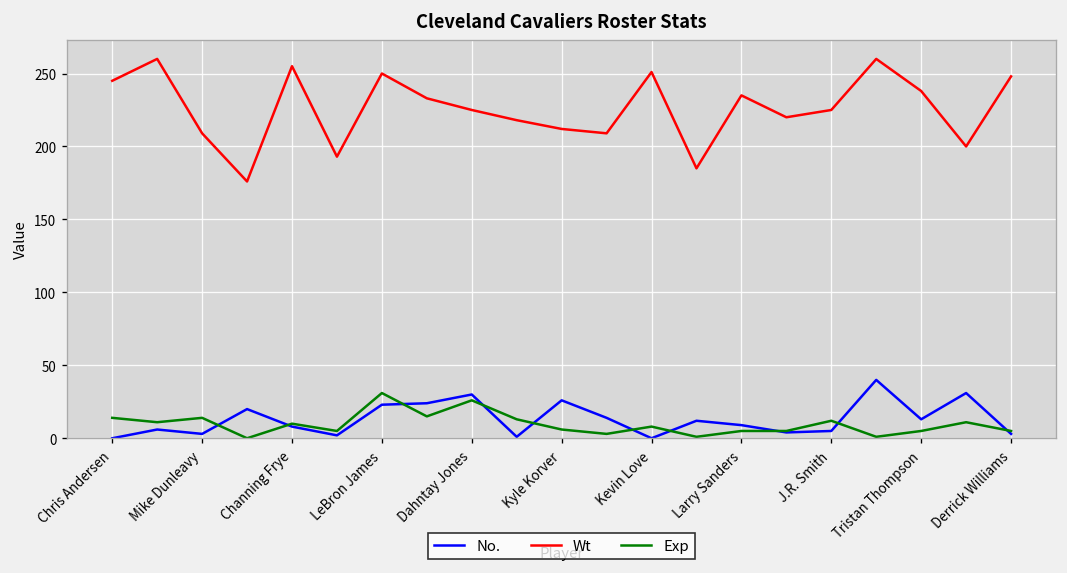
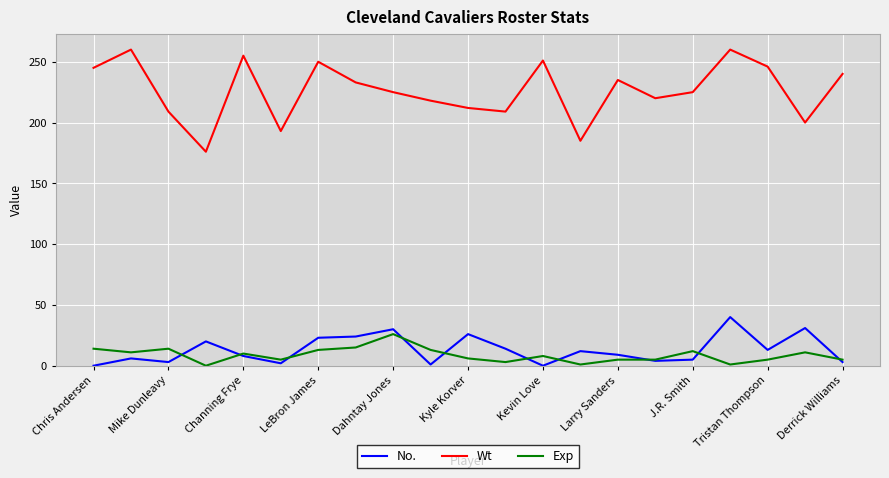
  {
    "No.": {
      "Chris Andersen": 0,
      "Mike Dunleavy": 3,
      "LeBron James": 23,
      "Dahntay Jones": 30,
      "Kyle Korver": 26,
      "Kevin Love": 0,
      "Larry Sanders": 9,
      "J.R. Smith": 5,
      "Tristan Thompson": 13
    },
    "Wt": {
      "Chris Andersen": 245,
      "Mike Dunleavy": 209,
      "Channing Frye": 255,
      "LeBron James": 250,
      "Dahntay Jones": 225,
      "Kyle Korver": 212,
      "Kevin Love": 251,
      "Larry Sanders": 235,
      "J.R. Smith": 225,
-     "Tristan Thompson": 238,
-     "Derrick Williams": 248
+     "Tristan Thompson": 246,
+     "Derrick Williams": 240
    },
    "Exp": {
      "Chris Andersen": 14,
      "Mike Dunleavy": 14,
-     "LeBron James": 31,
+     "LeBron James": 13,
      "Dahntay Jones": 26,
      "Kyle Korver": 6,
      "Kevin Love": 8,
      "Larry Sanders": 5,
      "J.R. Smith": 12,
      "Tristan Thompson": 5
    }
  }
